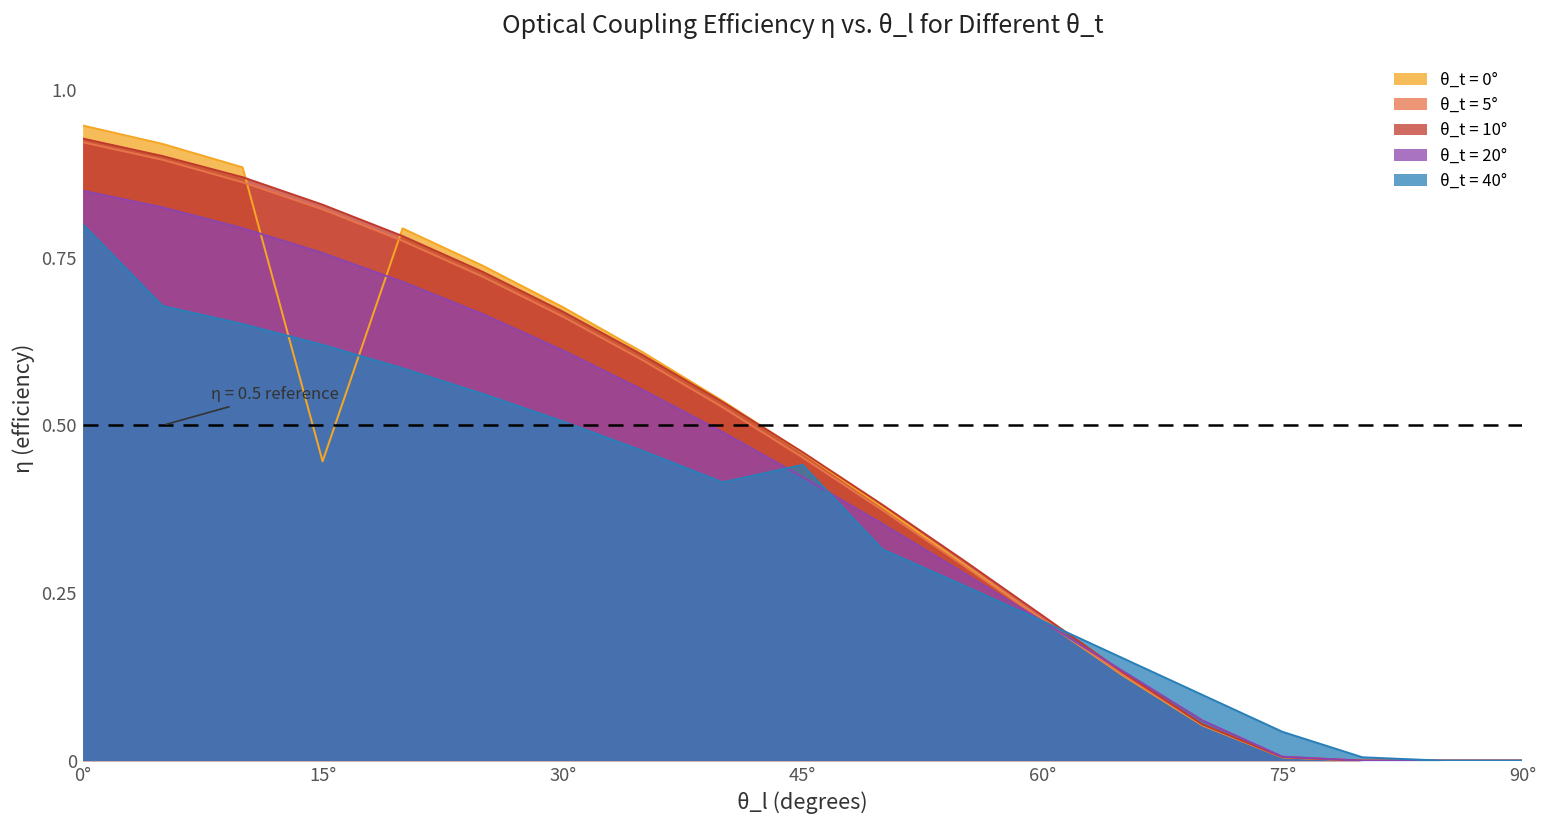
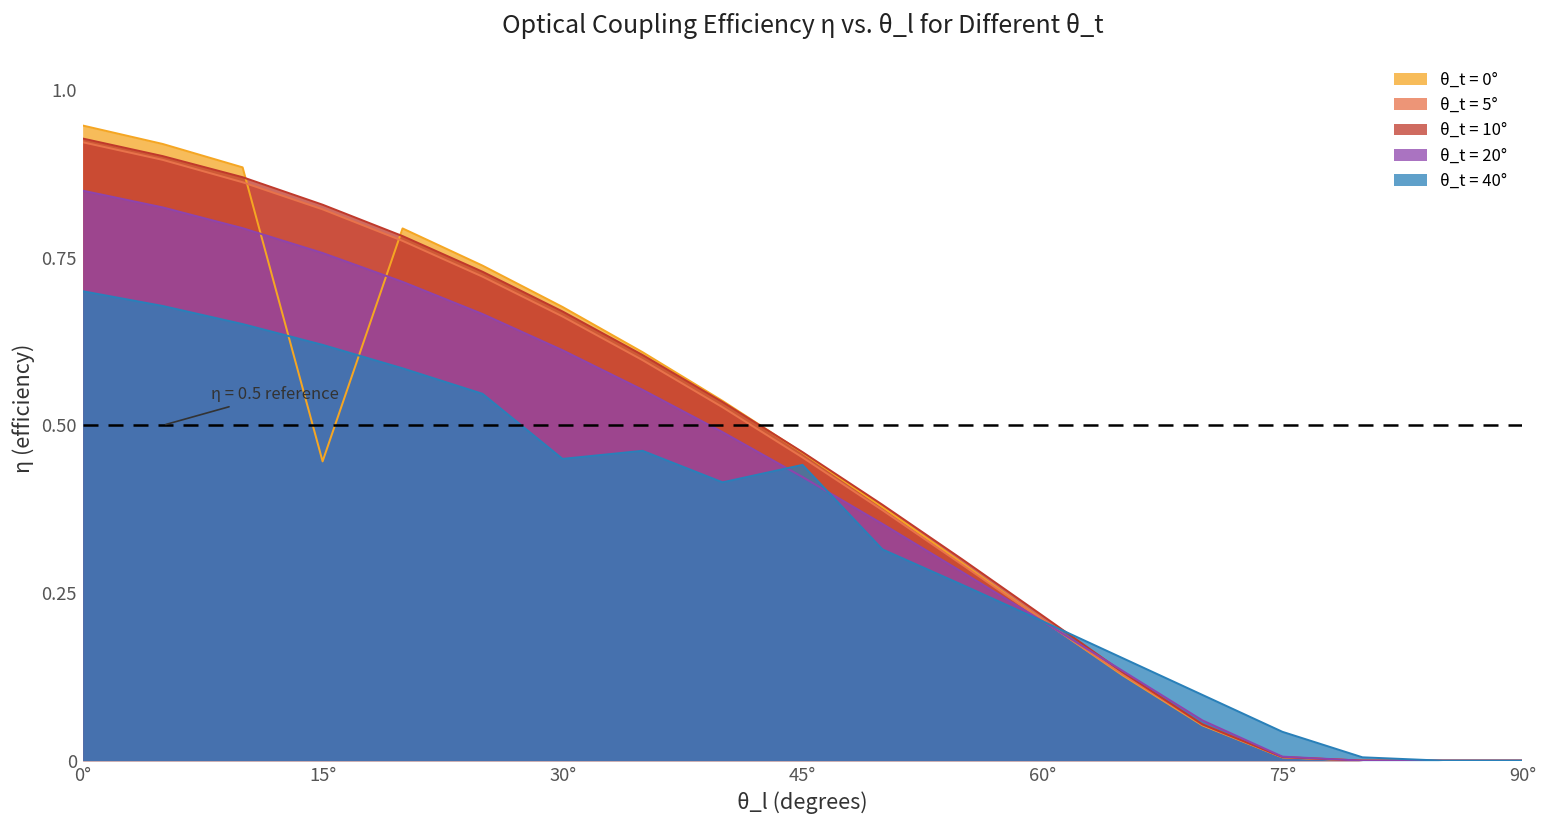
  {
    "θ_t = 0°": {
      "0°": 0.95,
      "15°": 0.45,
      "30°": 0.68
    },
    "θ_t = 5°": {
      "0°": 0.92,
      "15°": 0.82,
      "30°": 0.66,
      "45°": 0.45
    },
    "θ_t = 10°": {
      "0°": 0.93,
      "15°": 0.83,
      "30°": 0.67,
      "60°": 0.22
    },
    "θ_t = 20°": {
      "0°": 0.85,
      "15°": 0.76,
      "30°": 0.61,
      "45°": 0.42
    },
    "θ_t = 40°": {
-     "0°": 0.8,
+     "0°": 0.7,
      "15°": 0.62,
-     "30°": 0.51,
+     "30°": 0.45,
      "45°": 0.44,
      "75°": 0.04
    }
  }
